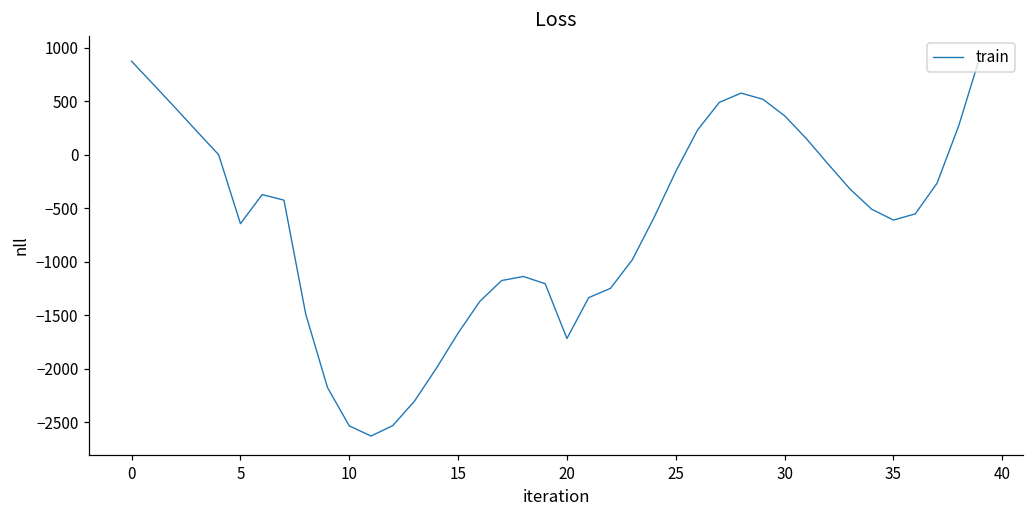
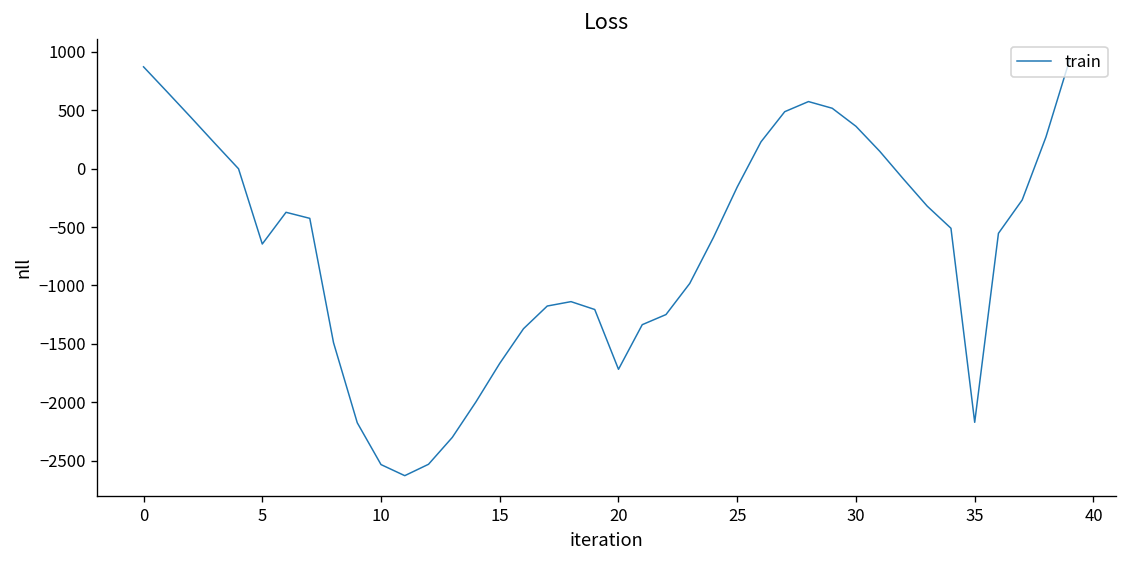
  {
    "0": 900,
    "5": -600,
    "10": -2500,
    "15": -1700,
    "20": -1700,
    "25": -200,
    "30": 400,
-   "35": -600
+   "35": -2200
  }
